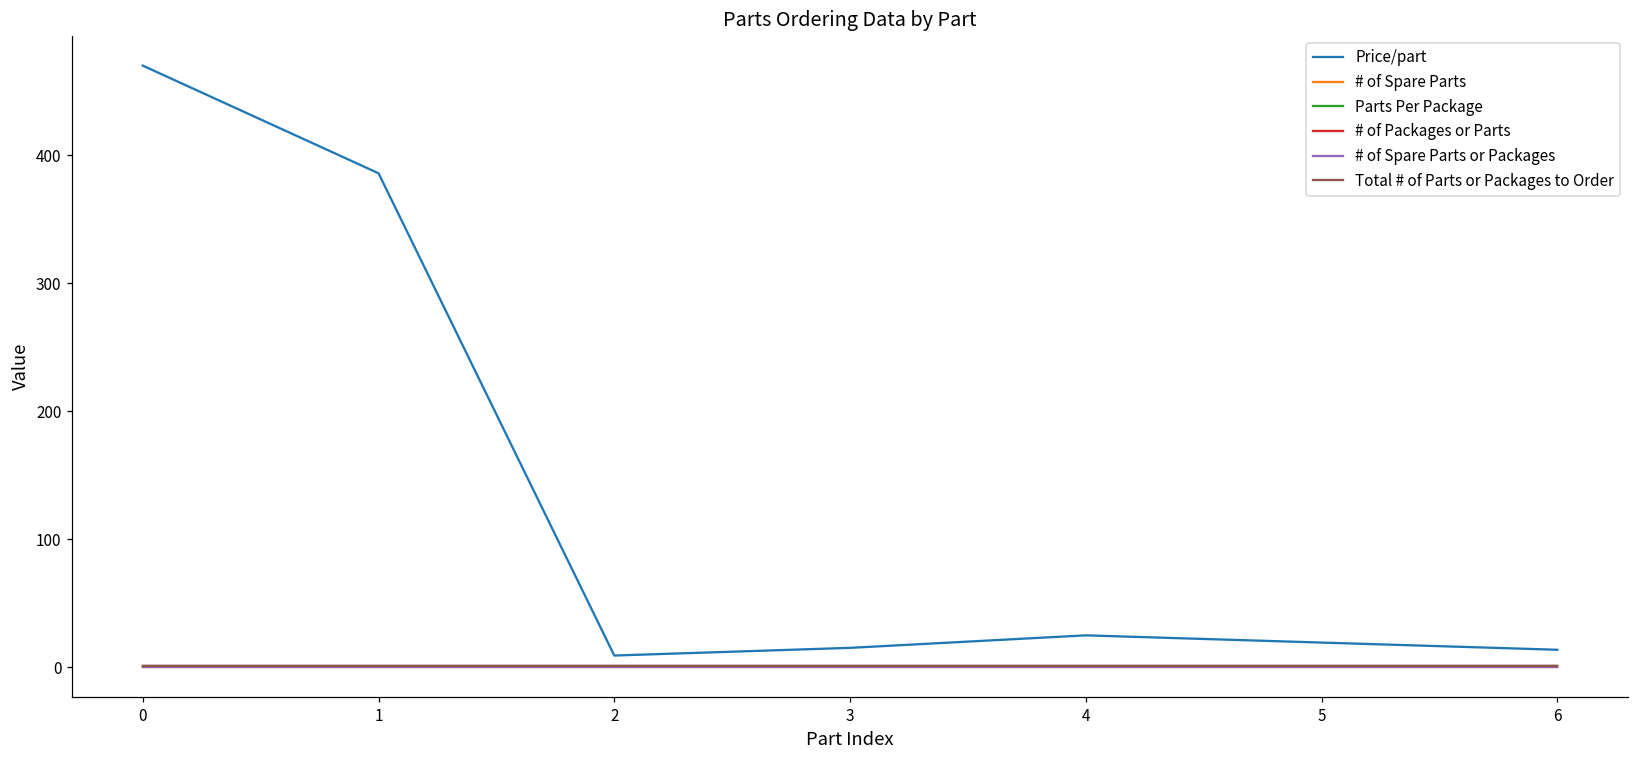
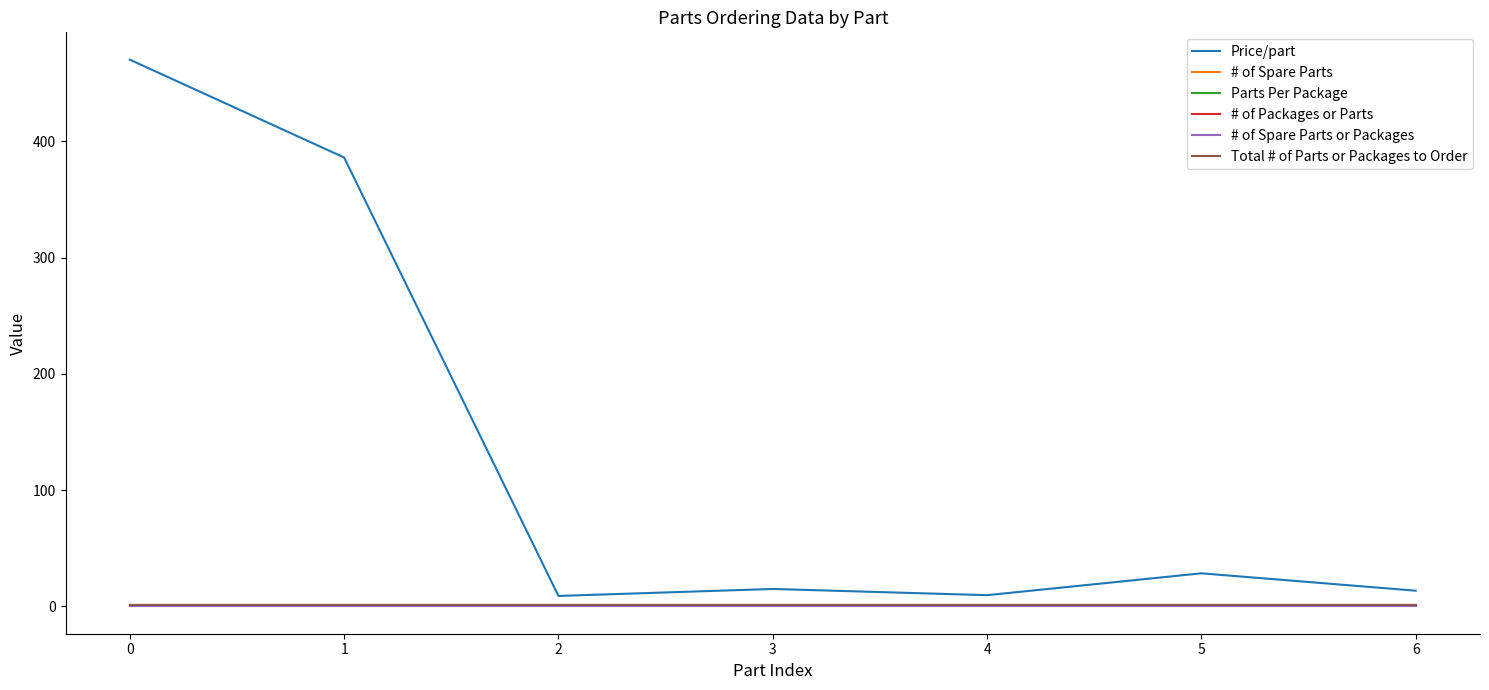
  {
    "Price/part": {
      "0": 470,
      "1": 386,
      "2": 9,
      "3": 15,
-     "4": 25,
-     "5": 19,
+     "4": 10,
+     "5": 28,
      "6": 13
    }
  }
